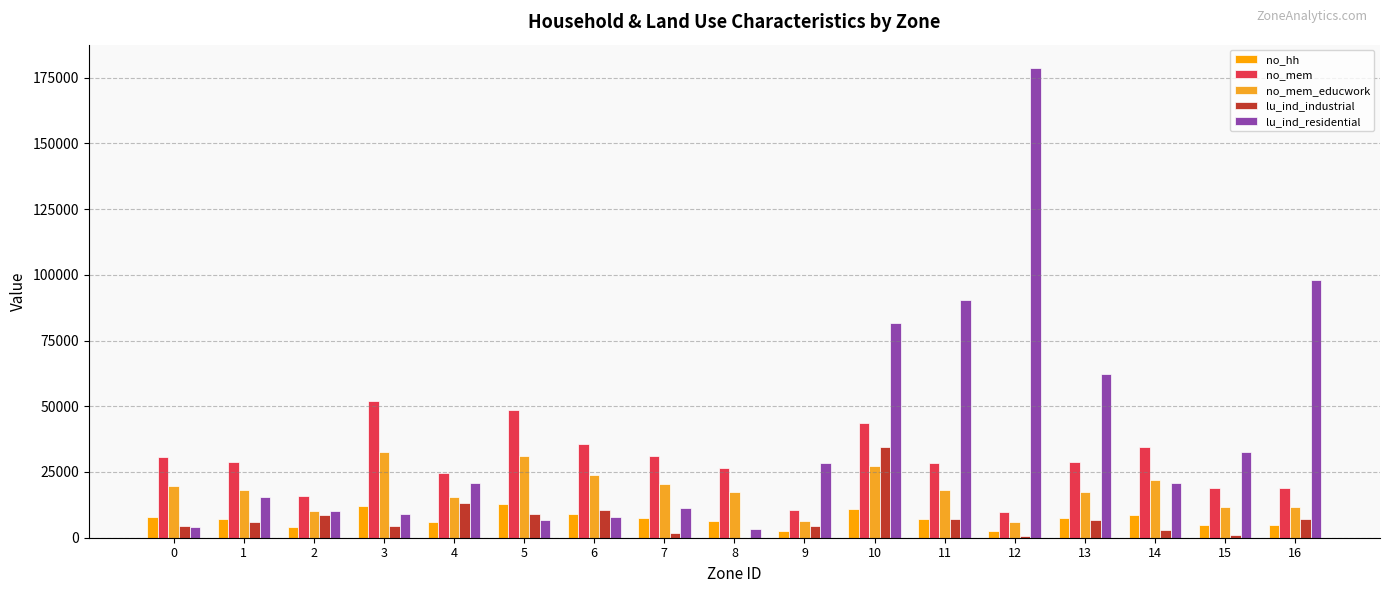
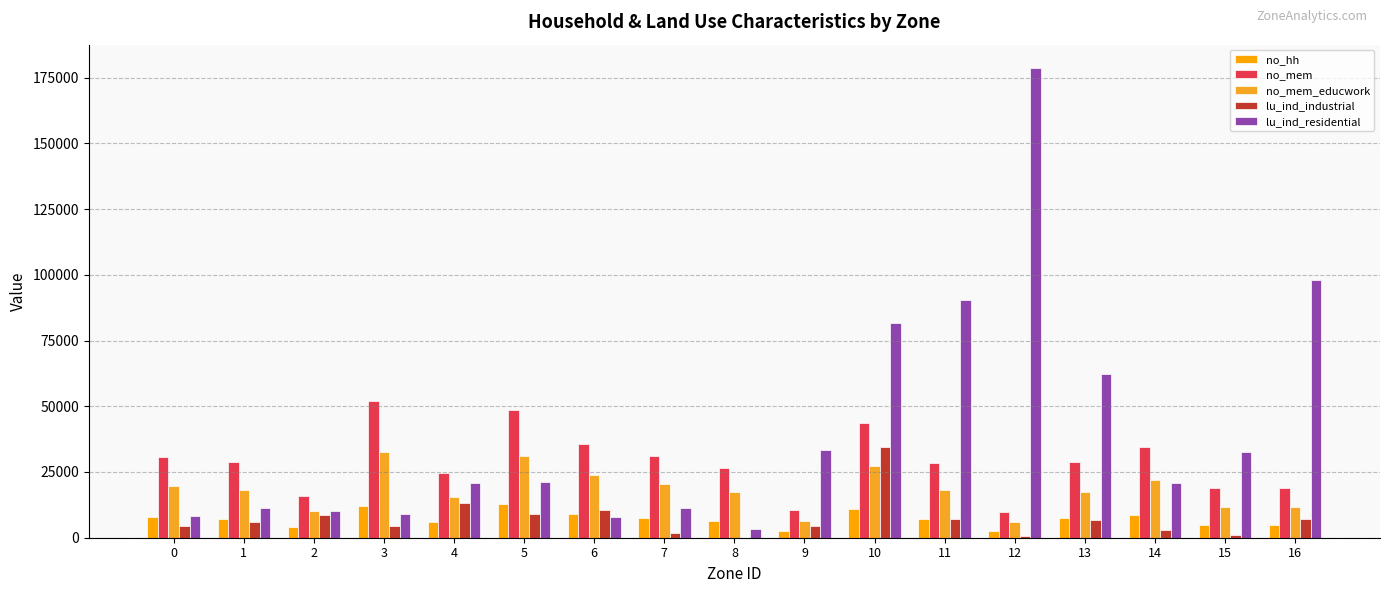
  {
    "lu_ind_residential": {
-     "0": 4000,
-     "1": 15000,
+     "0": 8000,
+     "1": 11000,
      "2": 10000,
      "3": 9000,
      "4": 21000,
-     "5": 7000,
+     "5": 21000,
      "6": 8000,
      "7": 11000,
      "8": 3000,
-     "9": 29000,
+     "9": 33000,
      "10": 82000,
      "11": 90000,
      "12": 179000,
      "13": 62000,
      "14": 21000,
      "15": 33000,
      "16": 98000
    }
  }
